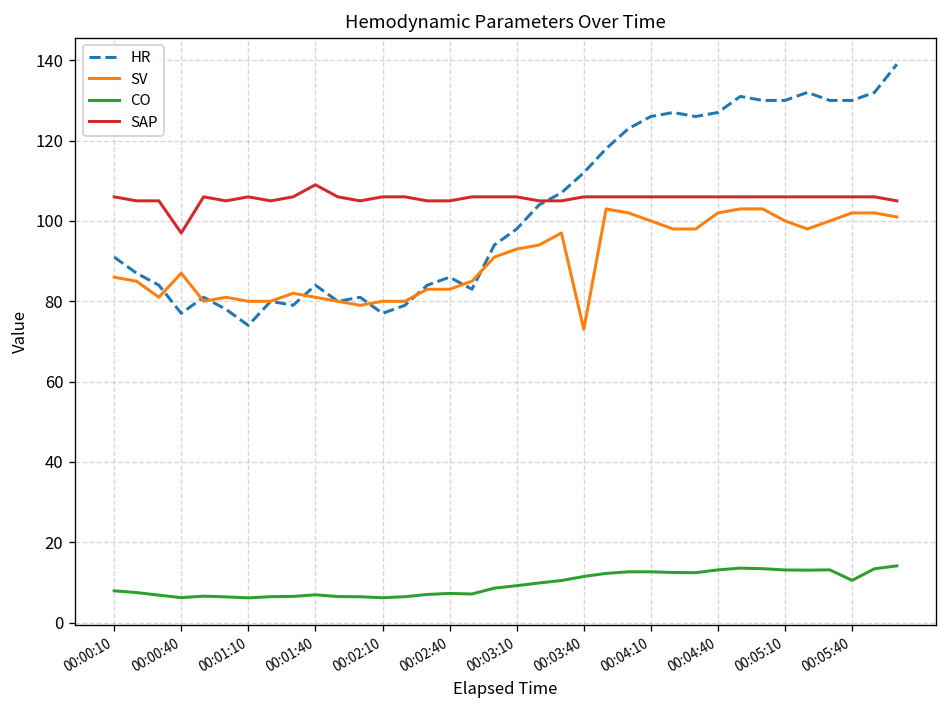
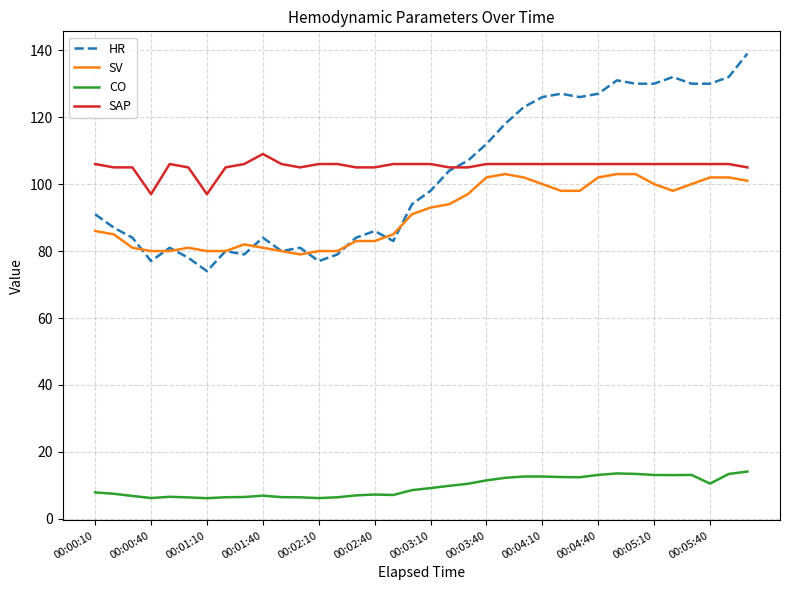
  {
    "HR": {
      "00:00:10": 91,
      "00:00:40": 77,
      "00:01:10": 74,
      "00:01:40": 84,
      "00:02:10": 77,
      "00:02:40": 86,
      "00:03:10": 98,
      "00:03:40": 112,
      "00:04:10": 126,
      "00:04:40": 127,
      "00:05:10": 130,
      "00:05:40": 130
    },
    "SV": {
      "00:00:10": 86,
-     "00:00:40": 87,
+     "00:00:40": 80,
      "00:01:10": 80,
      "00:01:40": 81,
      "00:02:10": 80,
      "00:02:40": 83,
      "00:03:10": 93,
-     "00:03:40": 73,
+     "00:03:40": 102,
      "00:04:10": 100,
      "00:04:40": 102,
      "00:05:10": 100,
      "00:05:40": 102
    },
    "CO": {
      "00:00:10": 8,
      "00:00:40": 6,
      "00:01:10": 6,
      "00:01:40": 7,
      "00:02:10": 6,
      "00:02:40": 7,
      "00:03:10": 9,
      "00:03:40": 12,
      "00:04:10": 13,
      "00:04:40": 13,
      "00:05:10": 13,
      "00:05:40": 11
    },
    "SAP": {
      "00:00:10": 106,
      "00:00:40": 97,
-     "00:01:10": 106,
+     "00:01:10": 97,
      "00:01:40": 109,
      "00:02:10": 106,
      "00:02:40": 105,
      "00:03:10": 106,
      "00:03:40": 106,
      "00:04:10": 106,
      "00:04:40": 106,
      "00:05:10": 106,
      "00:05:40": 106
    }
  }
